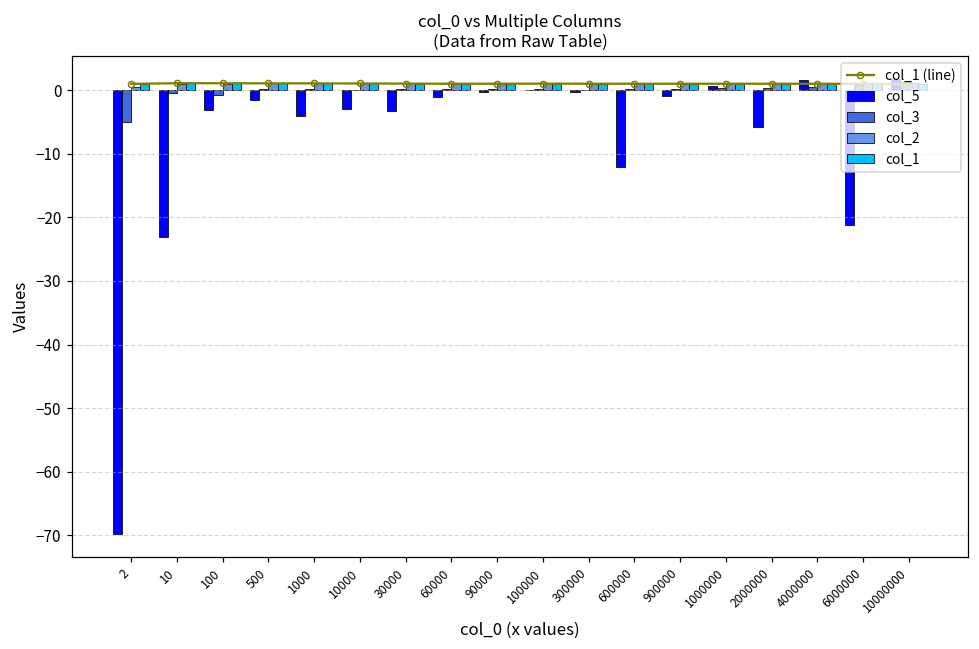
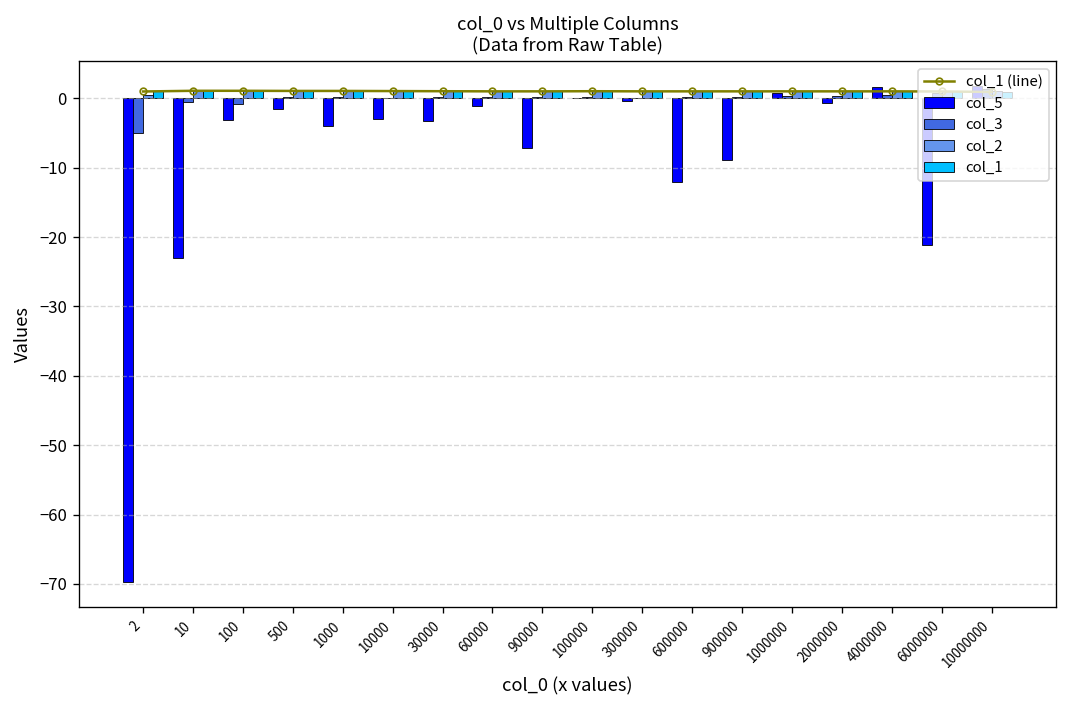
  {
    "col_5": {
      "2": -70,
      "10": -23,
      "100": -3,
      "500": -2,
      "1000": -4,
      "10000": -3,
      "30000": -3,
      "60000": -1,
-     "90000": 0,
+     "90000": -7,
      "600000": -12,
-     "900000": -1,
+     "900000": -9,
      "1000000": 1,
-     "2000000": -6,
+     "2000000": -1,
      "4000000": 2,
      "6000000": -21
    },
    "col_1 (line)": {
      "2": 1,
      "10": 1,
      "100": 1,
      "500": 1,
      "1000": 1,
      "10000": 1,
      "30000": 1,
      "60000": 1,
      "90000": 1,
      "100000": 1,
      "300000": 1,
      "600000": 1,
      "900000": 1,
      "1000000": 1,
      "2000000": 1,
      "4000000": 1
    },
    "col_1": {
      "2": 1,
      "10": 1,
      "100": 1,
      "500": 1,
      "1000": 1,
      "10000": 1,
      "30000": 1,
      "60000": 1,
      "90000": 1,
      "100000": 1,
      "300000": 1,
      "600000": 1,
      "900000": 1,
      "1000000": 1,
      "2000000": 1,
      "4000000": 1
    }
  }
